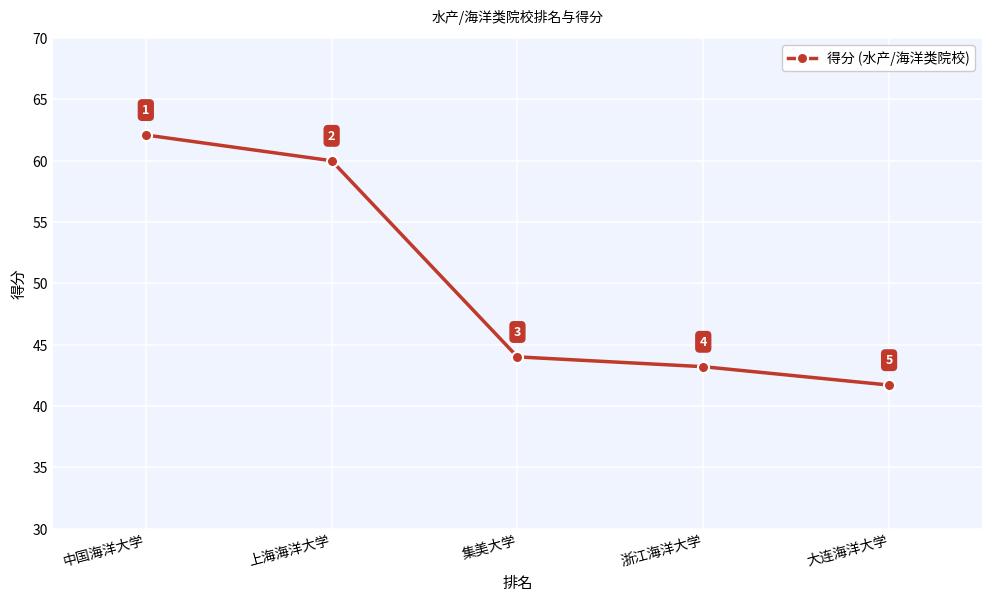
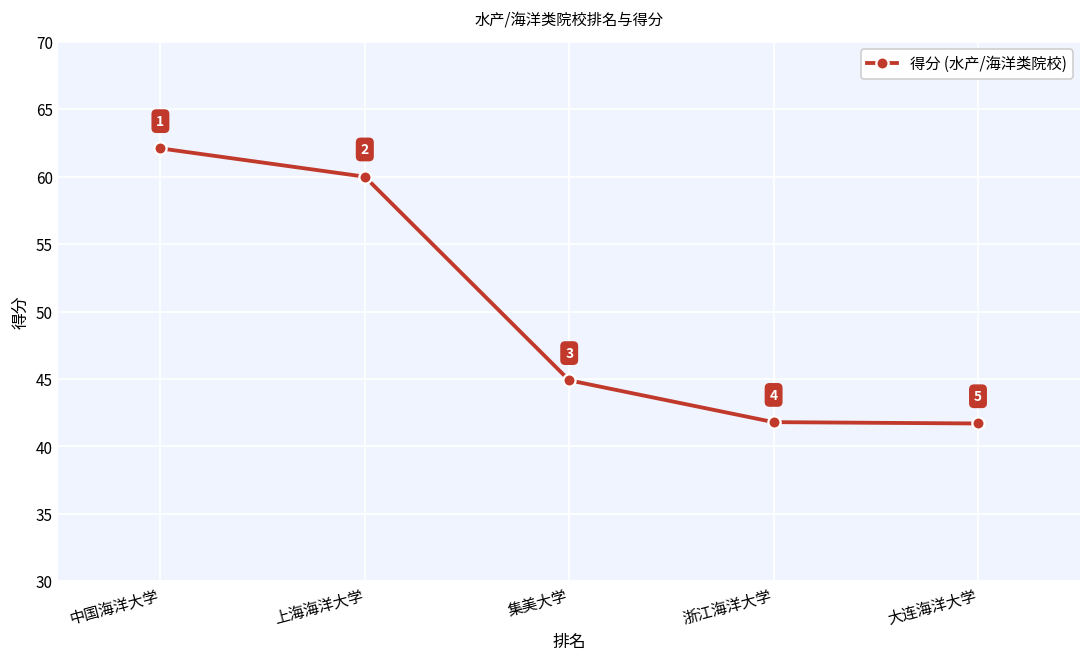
  {
-   "集美大学": 44.0,
-   "浙江海洋大学": 43.2
+   "集美大学": 44.9,
+   "浙江海洋大学": 41.8
  }
